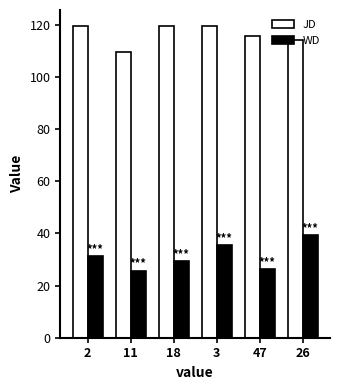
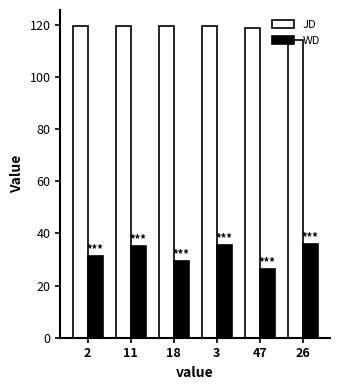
  {
    "JD": {
      "2": 120,
-     "11": 109,
+     "11": 119,
      "18": 119,
      "3": 120,
-     "47": 116,
+     "47": 119,
      "26": 114
    },
    "WD": {
      "2": 31,
-     "11": 26,
+     "11": 35,
      "18": 29,
      "3": 35,
      "47": 26,
-     "26": 39
+     "26": 36
    }
  }
